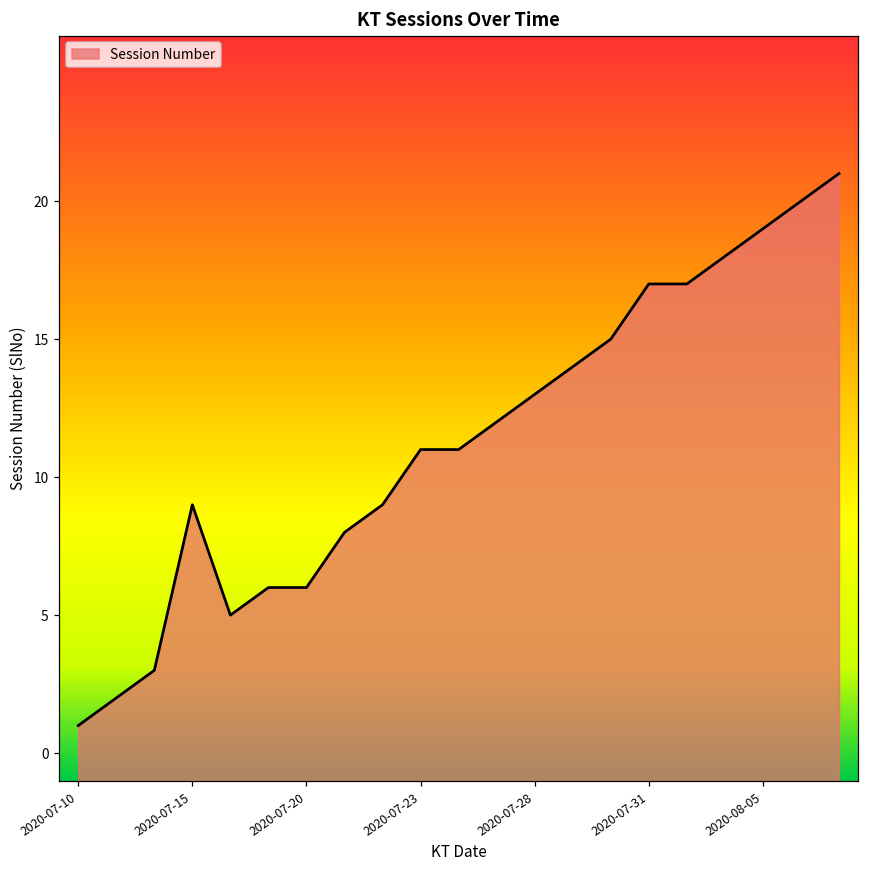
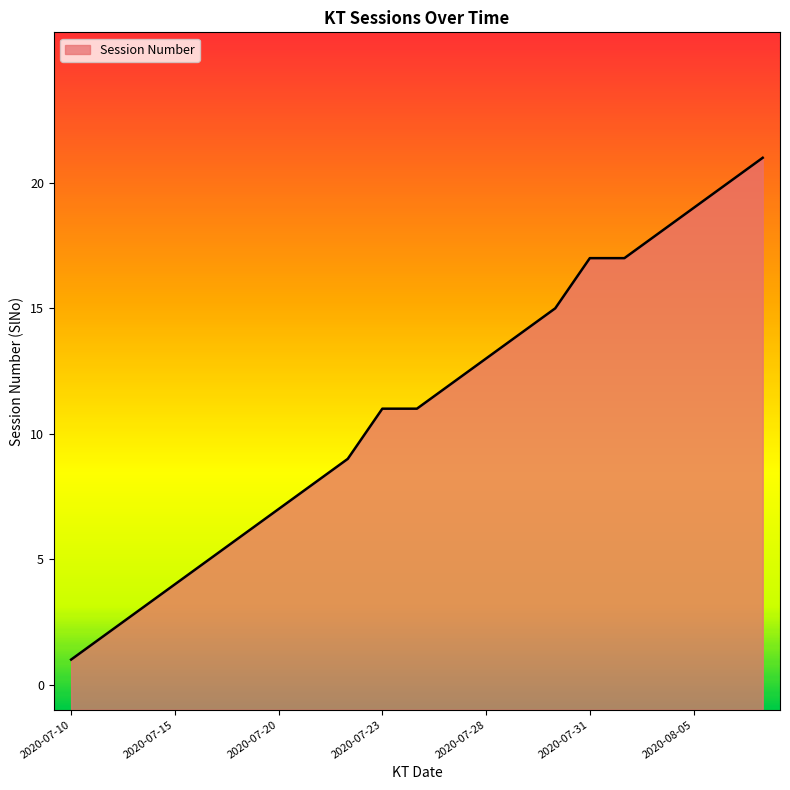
  {
    "2020-07-10": 1,
-   "2020-07-15": 9,
-   "2020-07-20": 6,
+   "2020-07-15": 4,
+   "2020-07-20": 7,
    "2020-07-23": 11,
    "2020-07-28": 13,
    "2020-07-31": 17,
    "2020-08-05": 19
  }
